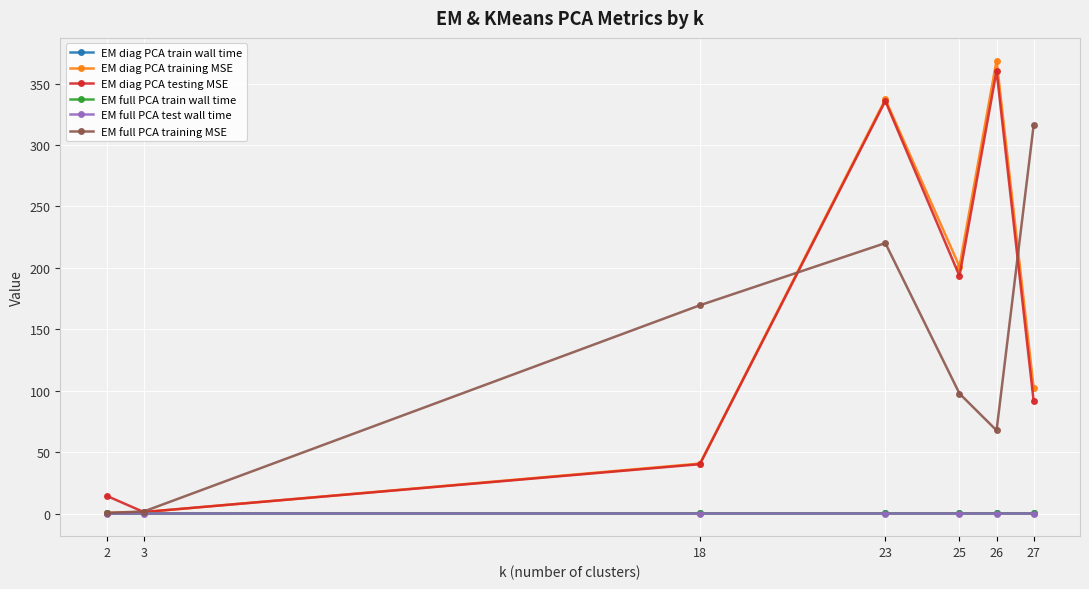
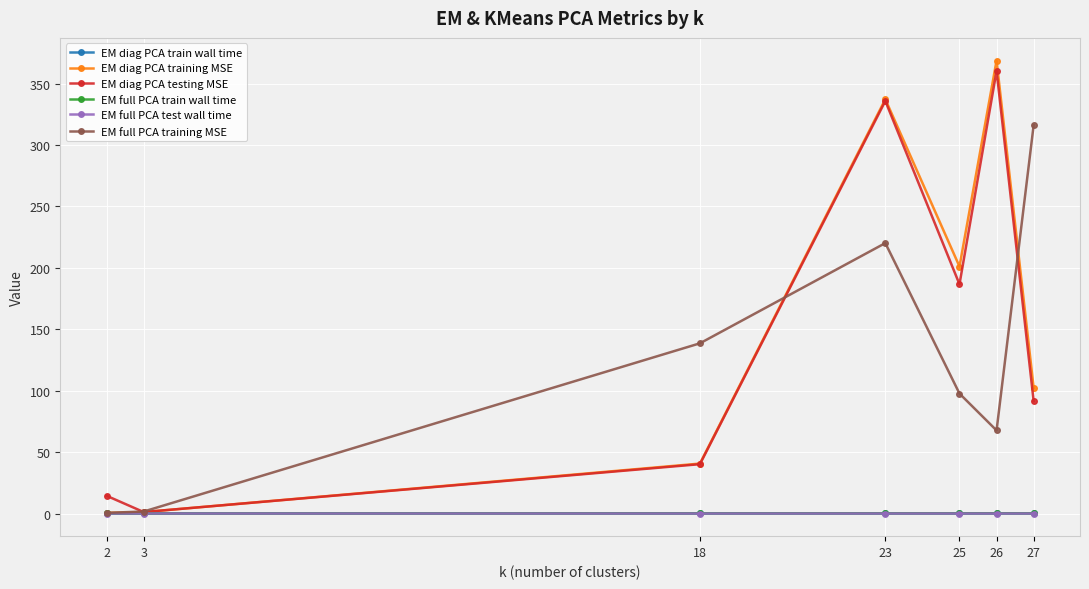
  {
    "EM full PCA test wall time": {
      "18": 0,
      "23": 0,
      "25": 0,
      "26": 0,
      "27": 0
    },
    "EM diag PCA training MSE": {
      "25": 201,
      "26": 369,
      "27": 102
    },
    "EM diag PCA testing MSE": {
      "2": 14,
-     "25": 193,
+     "25": 187,
      "26": 360,
      "27": 92
    },
    "EM full PCA training MSE": {
-     "18": 170,
+     "18": 139,
      "23": 220,
      "25": 98,
      "26": 68,
      "27": 316
    }
  }
